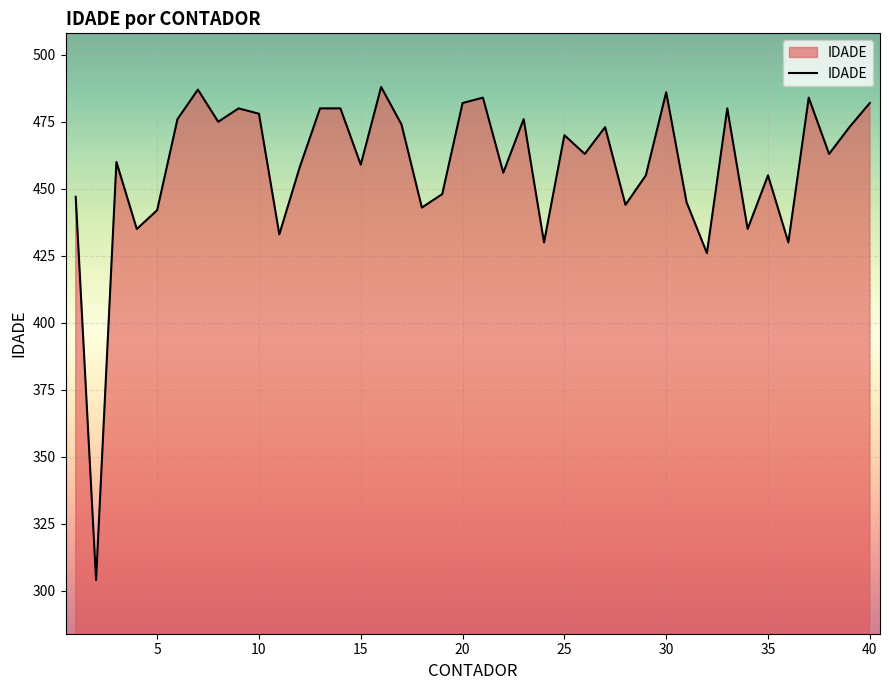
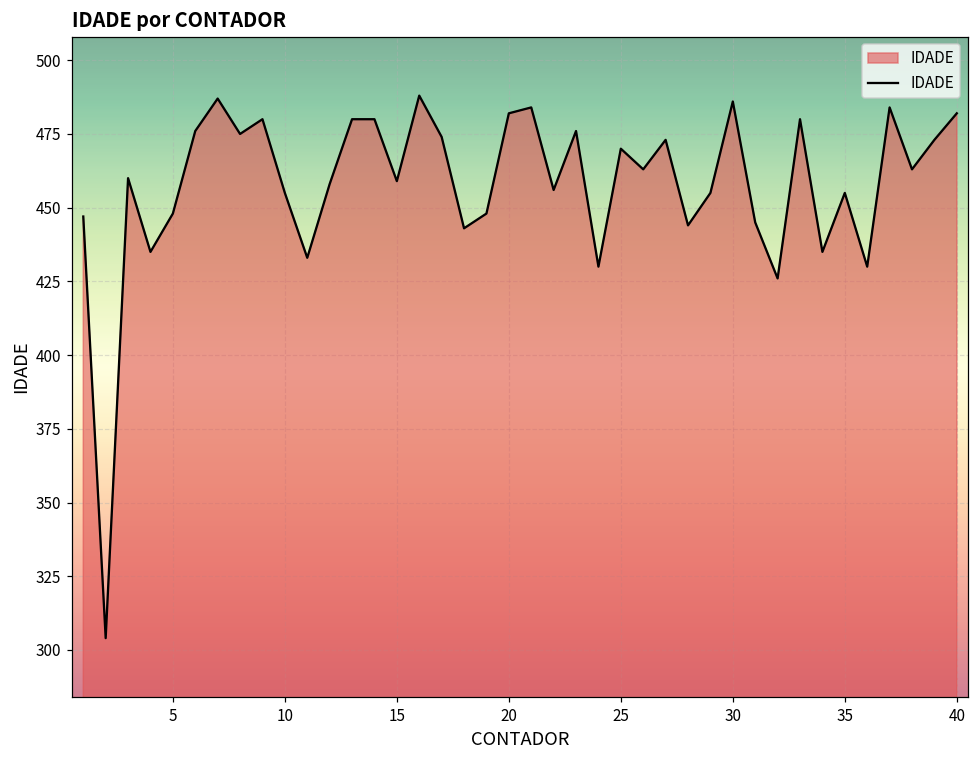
  {
-   "5": 442,
-   "10": 478,
+   "5": 448,
+   "10": 455,
    "15": 459,
    "20": 482,
    "25": 470,
    "30": 486,
    "35": 455,
    "40": 482
  }
